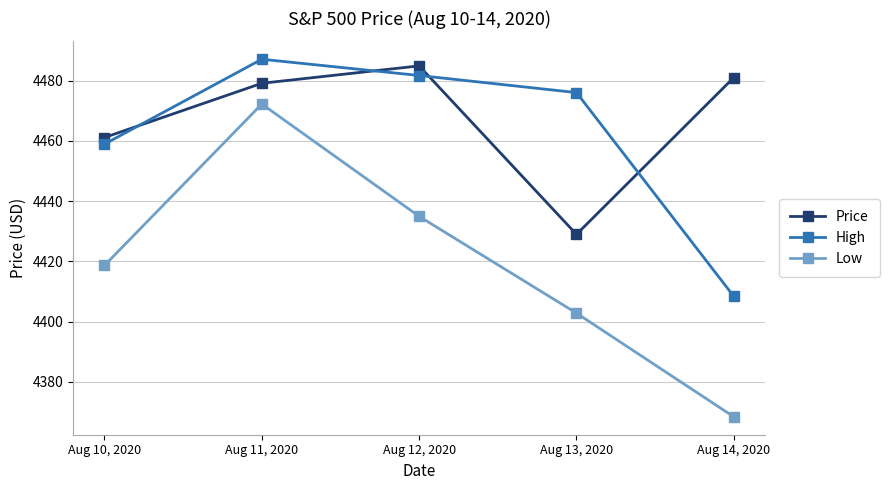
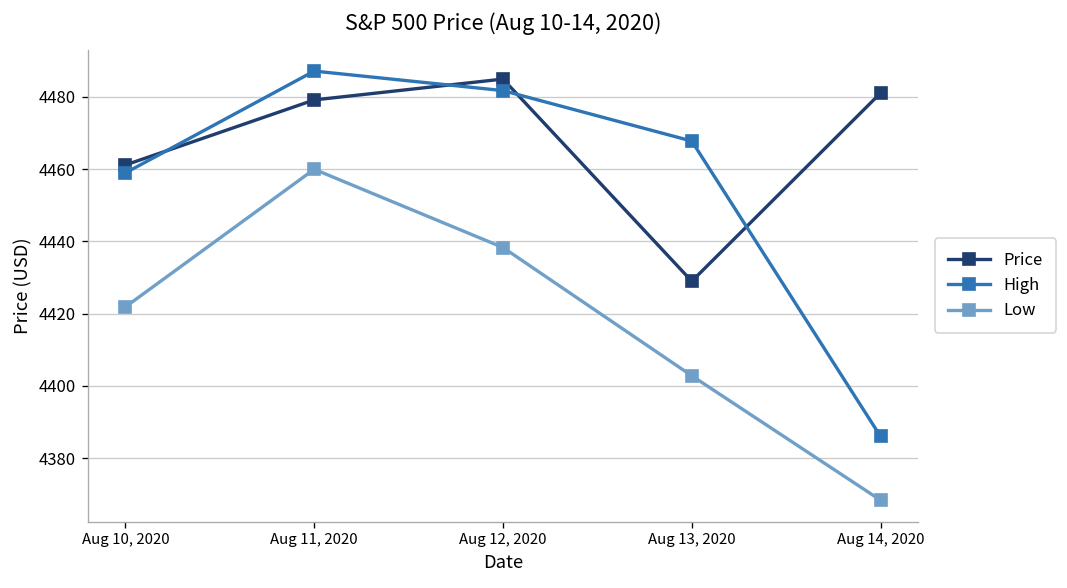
  {
    "Price": {
      "Aug 10, 2020": 4461,
      "Aug 11, 2020": 4479,
      "Aug 12, 2020": 4485,
      "Aug 13, 2020": 4429,
      "Aug 14, 2020": 4481
    },
    "High": {
      "Aug 10, 2020": 4459,
      "Aug 11, 2020": 4487,
      "Aug 12, 2020": 4482,
-     "Aug 13, 2020": 4476,
-     "Aug 14, 2020": 4408
+     "Aug 13, 2020": 4468,
+     "Aug 14, 2020": 4386
    },
    "Low": {
-     "Aug 10, 2020": 4419,
-     "Aug 11, 2020": 4472,
-     "Aug 12, 2020": 4435,
+     "Aug 10, 2020": 4422,
+     "Aug 11, 2020": 4460,
+     "Aug 12, 2020": 4438,
      "Aug 13, 2020": 4403,
      "Aug 14, 2020": 4368
    }
  }
